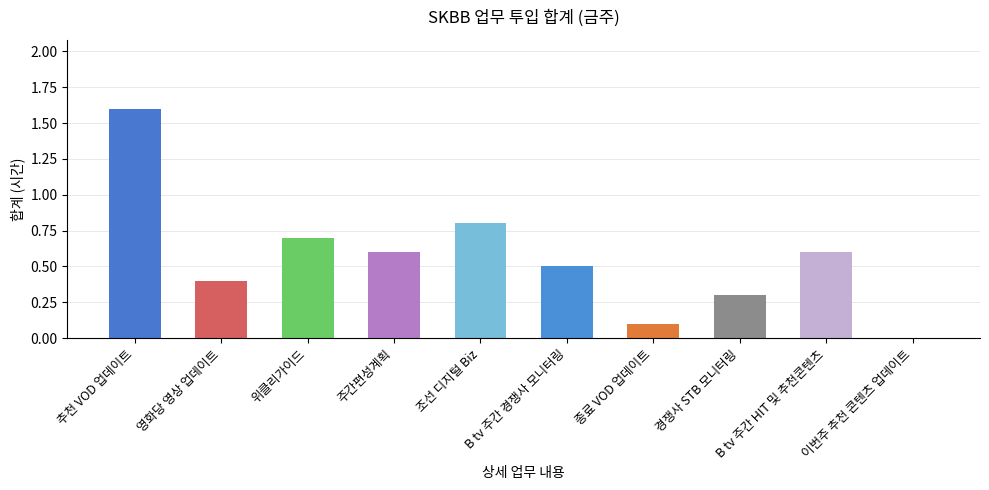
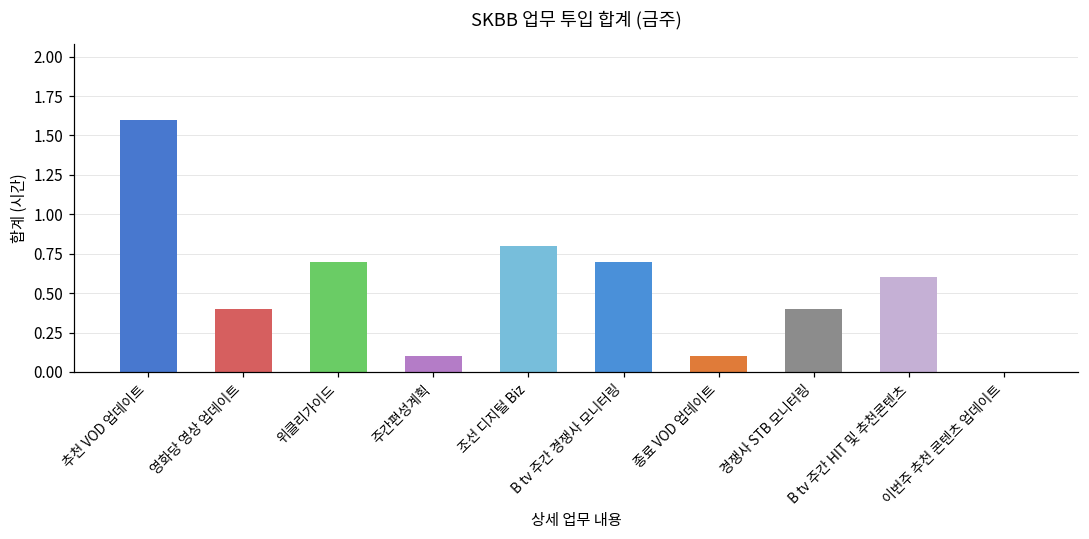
  {
    "추천 VOD 업데이트": 1.6,
    "영화당 영상 업데이트": 0.4,
    "위클리가이드": 0.7,
-   "주간편성계획": 0.6,
+   "주간편성계획": 0.1,
    "조선 디지털 Biz": 0.8,
-   "B tv 주간 경쟁사 모니터링": 0.5,
+   "B tv 주간 경쟁사 모니터링": 0.7,
    "종료 VOD 업데이트": 0.1,
-   "경쟁사 STB 모니터링": 0.3,
+   "경쟁사 STB 모니터링": 0.4,
    "B tv 주간 HIT 및 추천콘텐츠": 0.6,
    "이번주 추천 콘텐츠 업데이트": 0.0
  }
